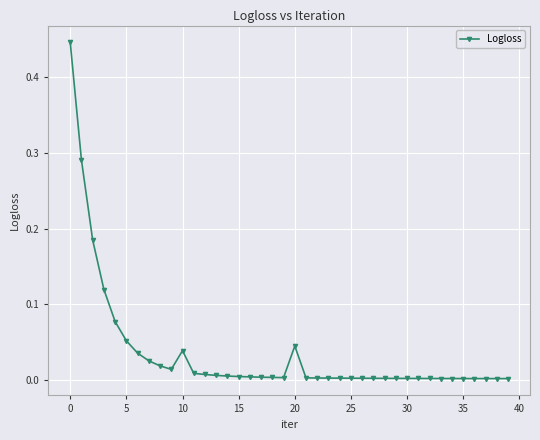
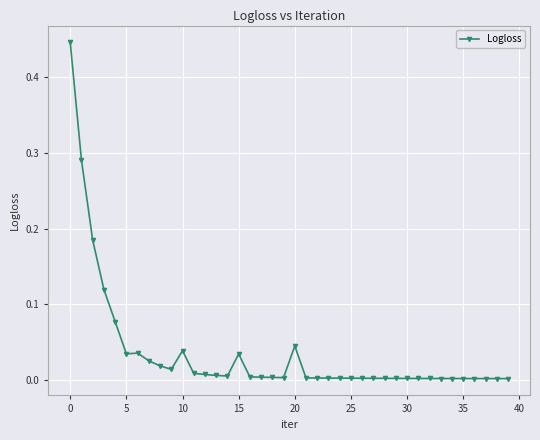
  {
    "0": 0.45,
-   "5": 0.05,
+   "5": 0.03,
    "10": 0.04,
-   "15": 0.01,
+   "15": 0.03,
    "20": 0.05,
    "25": 0.00,
    "30": 0.00,
    "35": 0.00
  }
